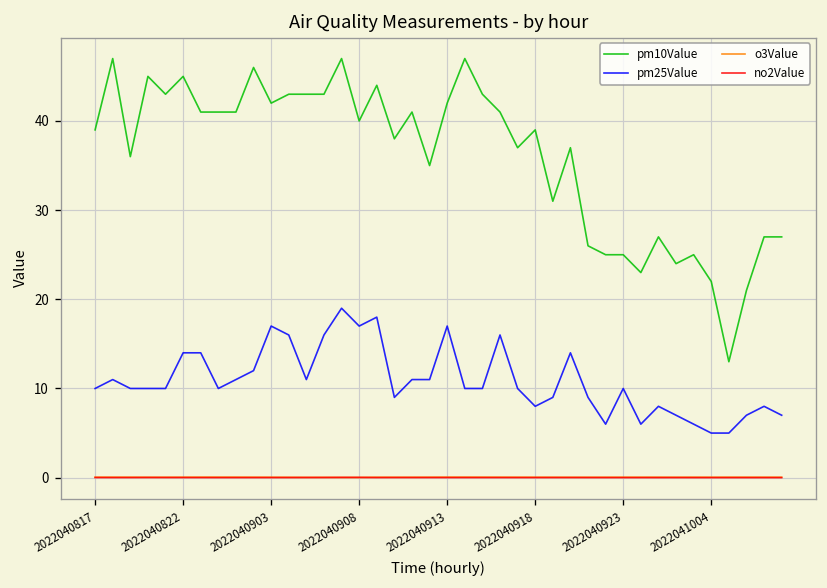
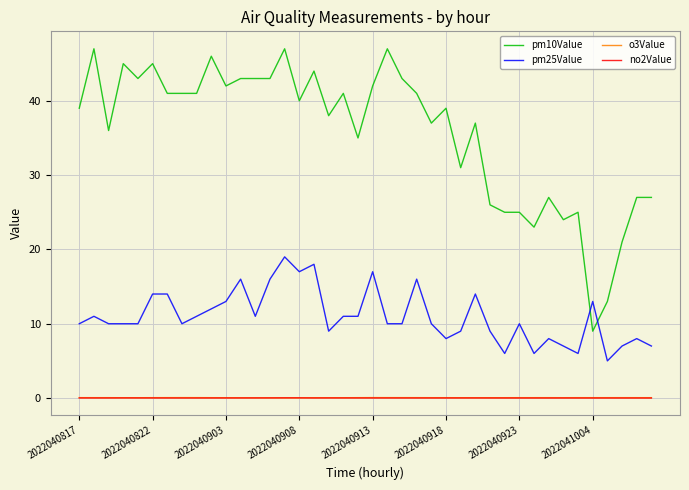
  {
    "pm10Value": {
      "2022040817": 39,
      "2022040822": 45,
      "2022040903": 42,
      "2022040908": 40,
      "2022040913": 42,
      "2022040918": 39,
      "2022040923": 25,
-     "2022041004": 22
+     "2022041004": 9
    },
    "pm25Value": {
      "2022040817": 10,
      "2022040822": 14,
-     "2022040903": 17,
+     "2022040903": 13,
      "2022040908": 17,
      "2022040913": 17,
      "2022040918": 8,
      "2022040923": 10,
-     "2022041004": 5
+     "2022041004": 13
    },
    "no2Value": {
      "2022040817": 0,
      "2022040822": 0,
      "2022040903": 0,
      "2022040908": 0,
      "2022040913": 0,
      "2022040918": 0,
      "2022040923": 0,
      "2022041004": 0
    }
  }
